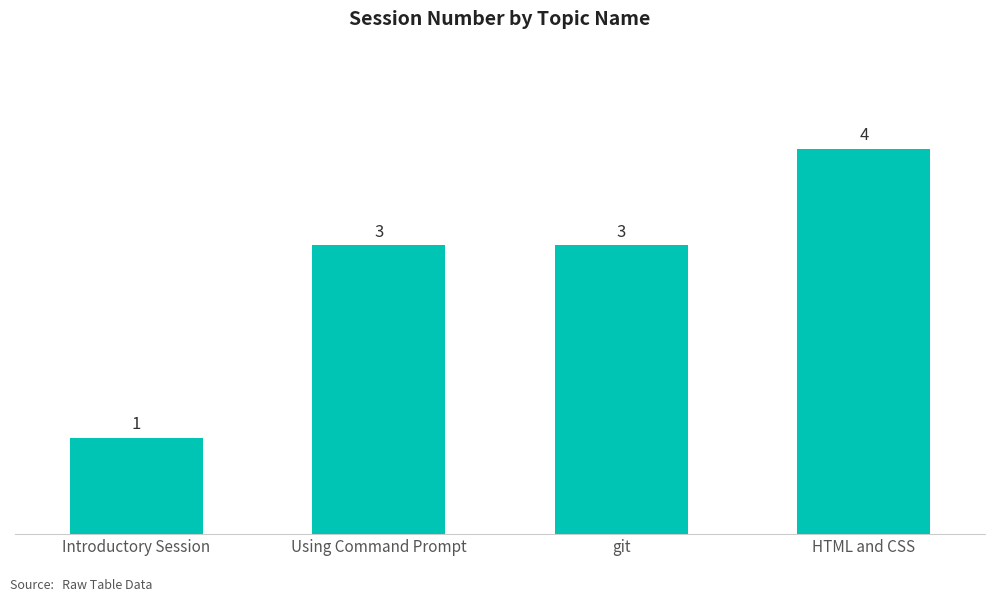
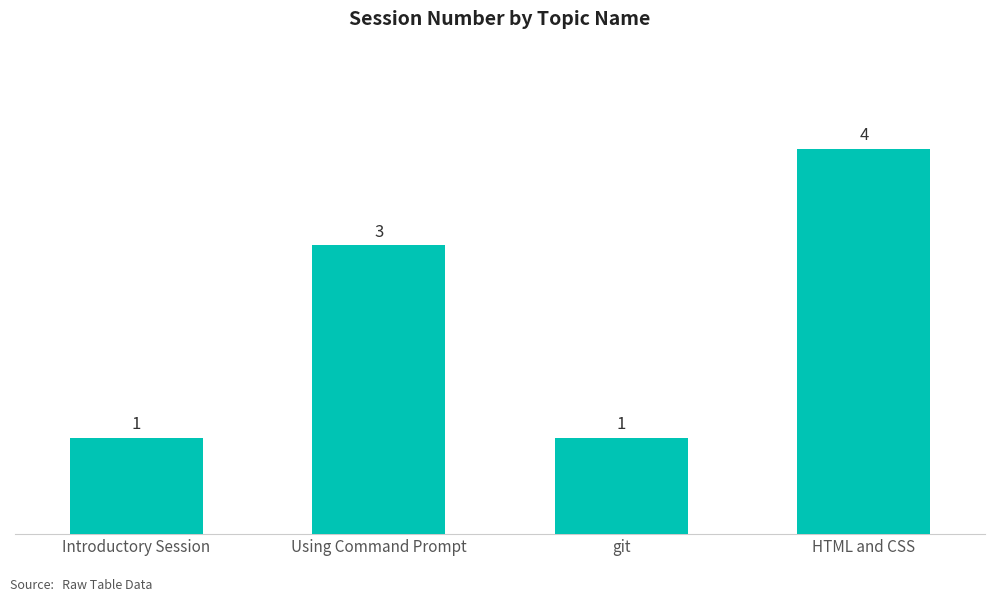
  {
    "Introductory Session": 1,
    "Using Command Prompt": 3,
-   "git": 3,
+   "git": 1,
    "HTML and CSS": 4
  }
